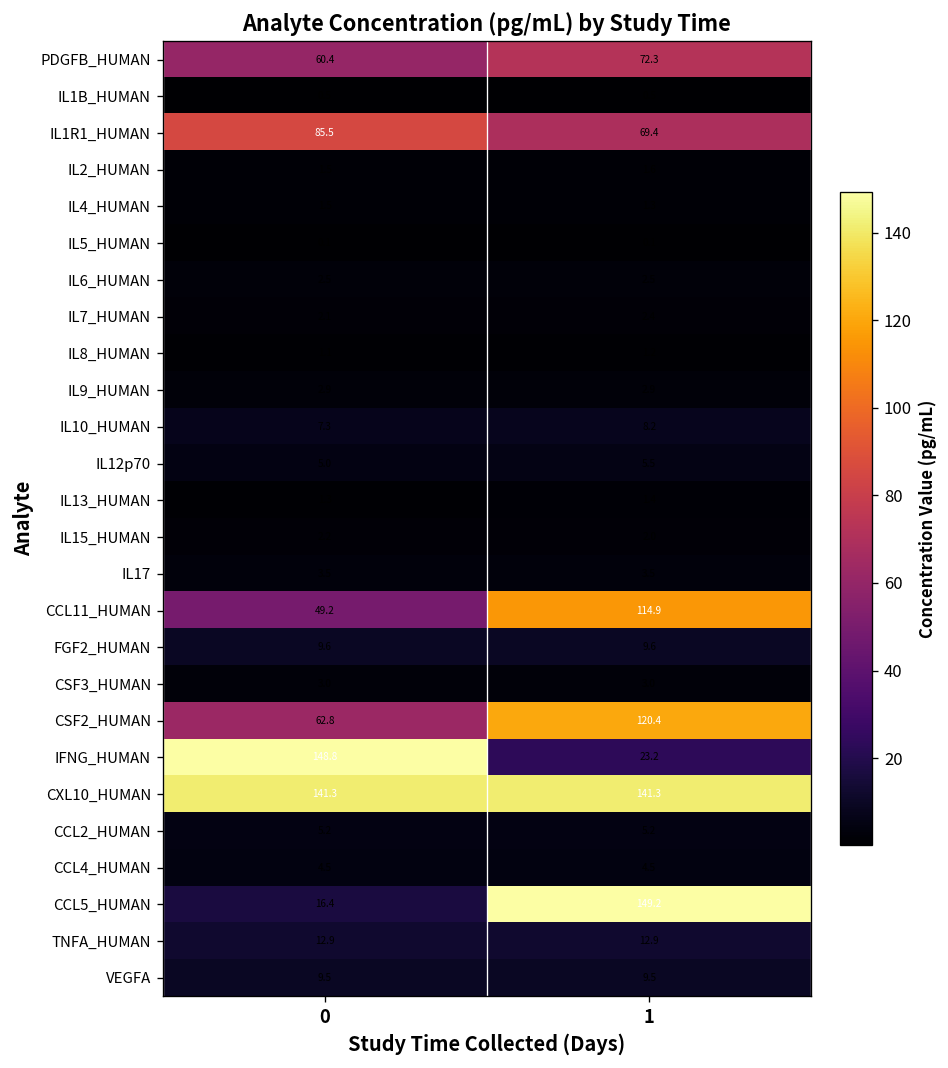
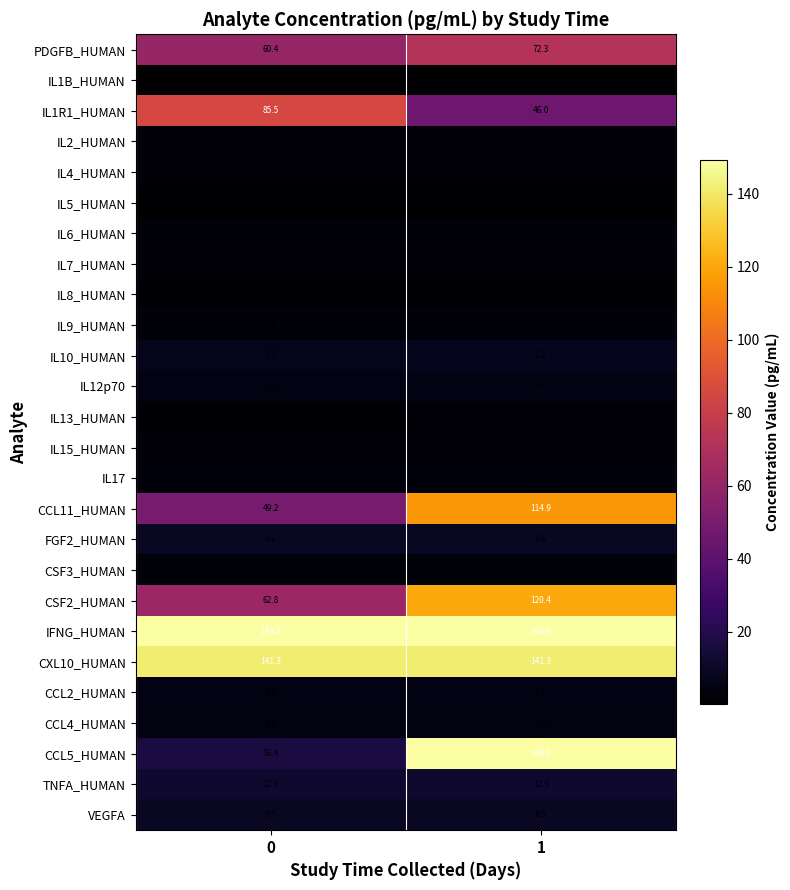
  {
    "PDGFB_HUMAN": {
      "0": 60.4,
      "1": 72.3
    },
    "IL1R1_HUMAN": {
      "0": 85.5,
-     "1": 69.4
+     "1": 46.0
    },
    "CCL11_HUMAN": {
      "0": 49.2,
      "1": 114.9
    },
    "CSF2_HUMAN": {
      "0": 62.8,
      "1": 120.4
    },
    "IFNG_HUMAN": {
      "0": 148.8,
-     "1": 23.2
+     "1": 148.8
    },
    "CXL10_HUMAN": {
      "0": 141.3,
      "1": 141.3
    },
    "CCL5_HUMAN": {
      "0": 16.4,
      "1": 149.2
    }
  }
